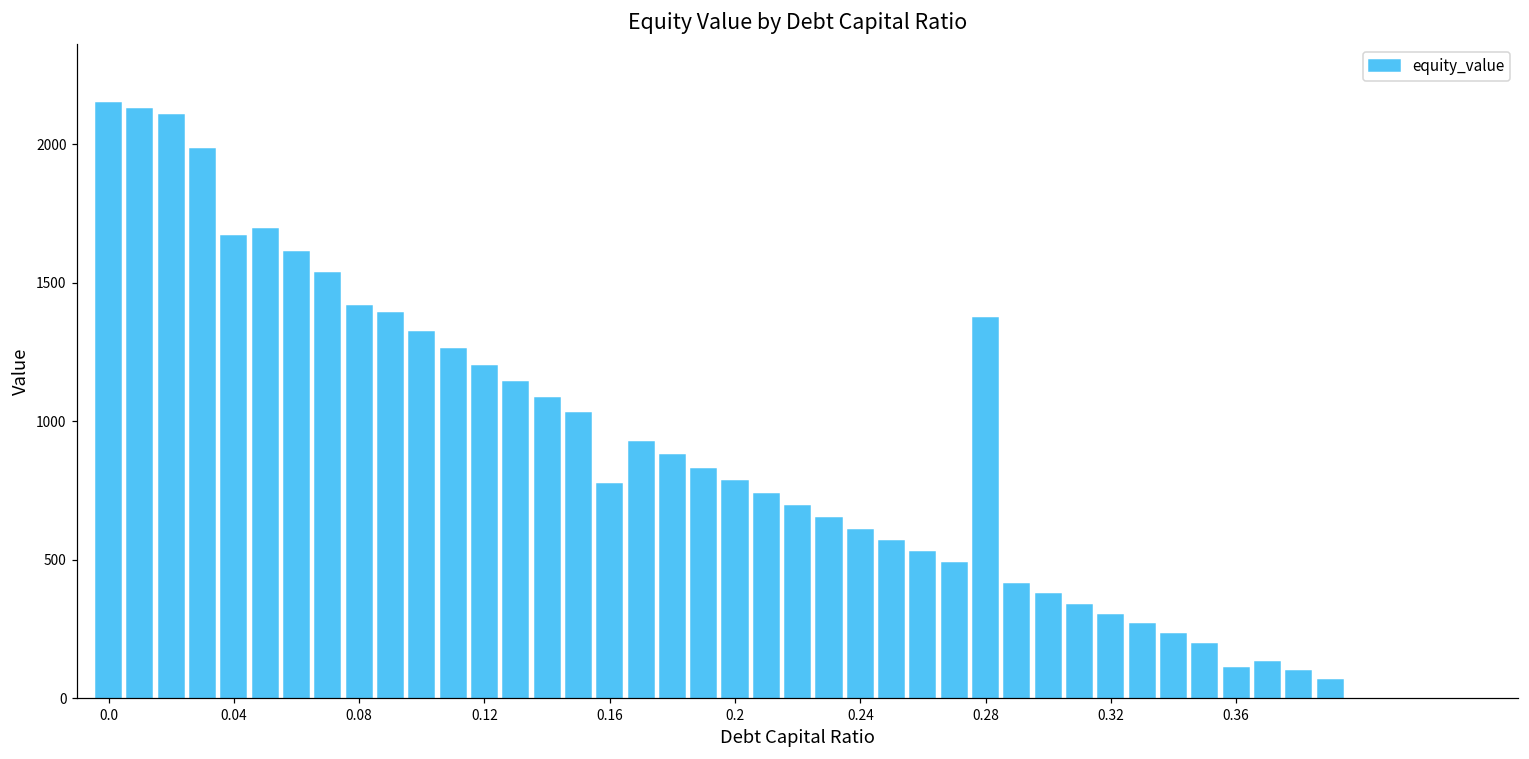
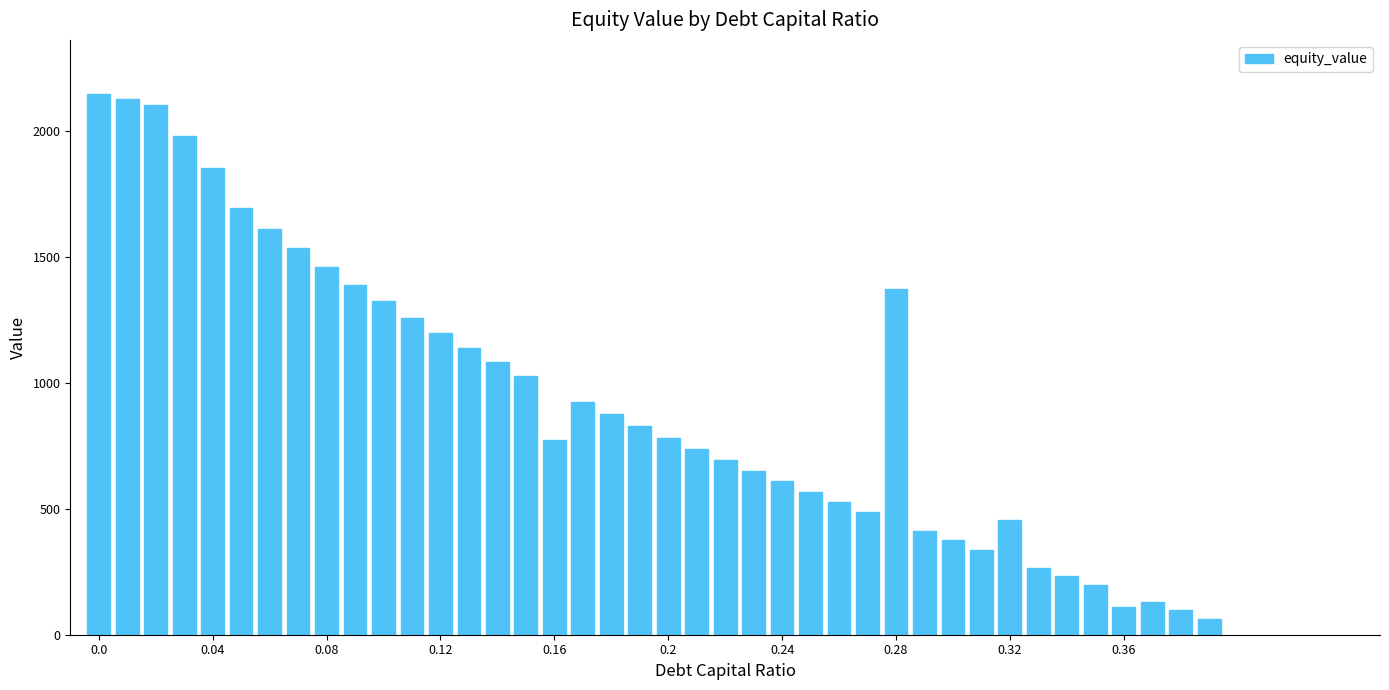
  {
    "0.0": 2150,
-   "0.04": 1670,
-   "0.08": 1410,
+   "0.04": 1850,
+   "0.08": 1460,
    "0.12": 1200,
    "0.16": 770,
    "0.2": 780,
    "0.24": 610,
    "0.28": 1370,
-   "0.32": 300,
+   "0.32": 460,
    "0.36": 110
  }
